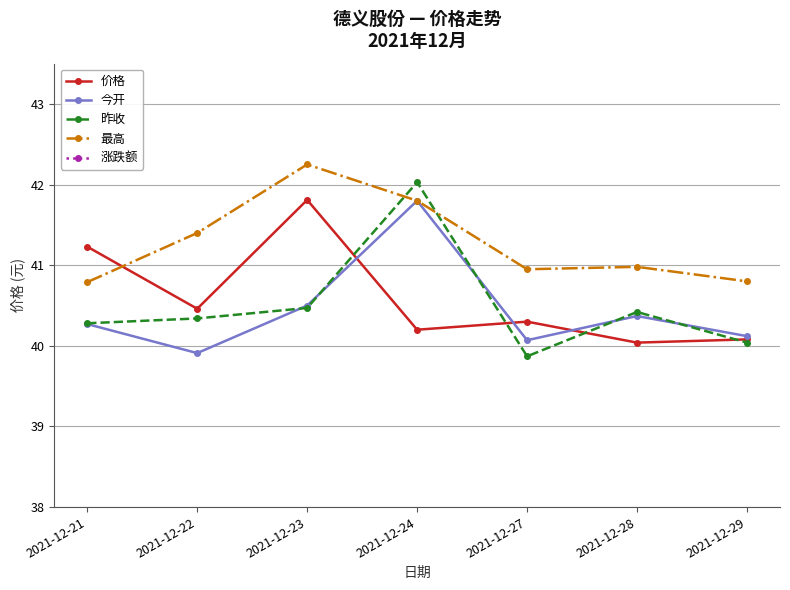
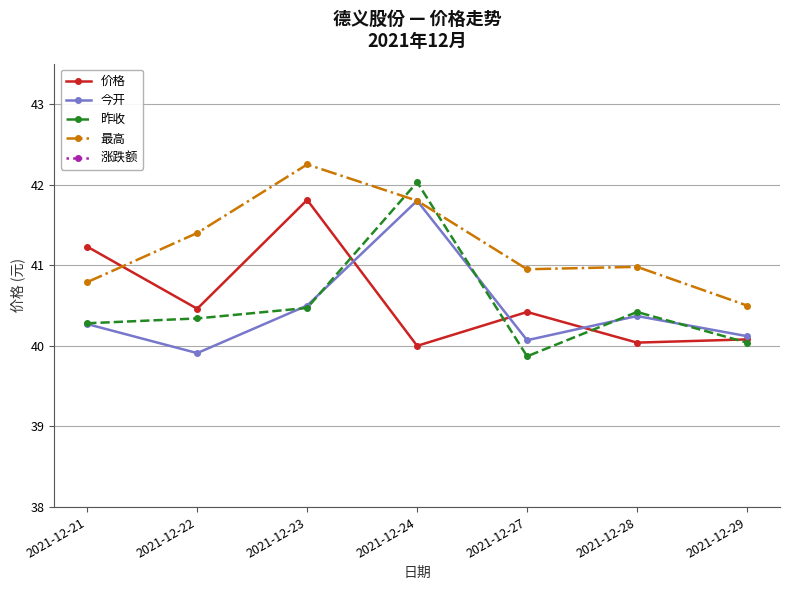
  {
    "价格": {
      "2021-12-21": 41.2,
      "2021-12-22": 40.5,
      "2021-12-23": 41.8,
-     "2021-12-24": 40.2,
-     "2021-12-27": 40.3,
+     "2021-12-24": 40.0,
+     "2021-12-27": 40.4,
      "2021-12-28": 40.0,
      "2021-12-29": 40.1
    },
    "今开": {
      "2021-12-22": 39.9,
      "2021-12-27": 40.1,
      "2021-12-28": 40.4,
      "2021-12-29": 40.1
    },
    "昨收": {
      "2021-12-22": 40.3,
      "2021-12-24": 42.0,
      "2021-12-27": 39.9,
      "2021-12-28": 40.4,
      "2021-12-29": 40.0
    },
    "最高": {
      "2021-12-21": 40.8,
      "2021-12-22": 41.4,
      "2021-12-23": 42.3,
      "2021-12-27": 41.0,
      "2021-12-28": 41.0,
-     "2021-12-29": 40.8
+     "2021-12-29": 40.5
    }
  }
